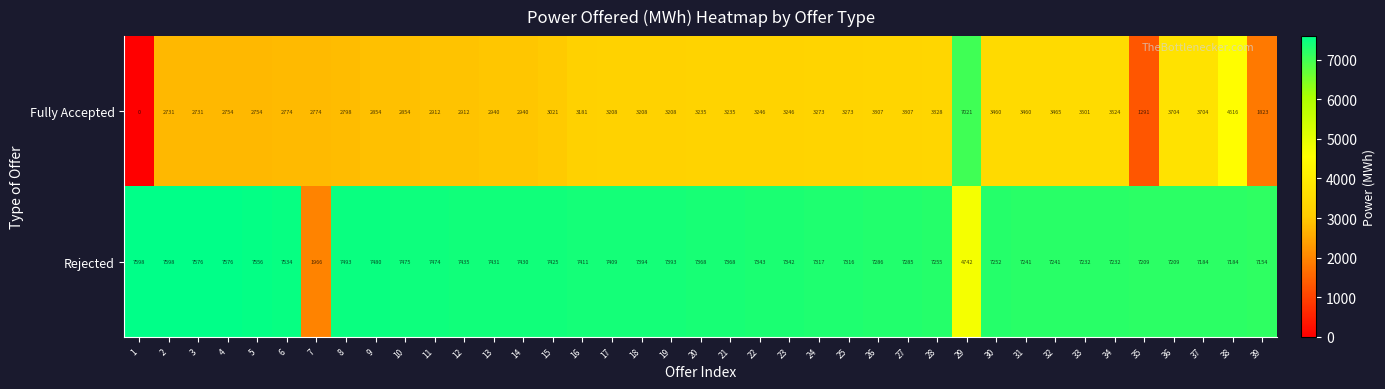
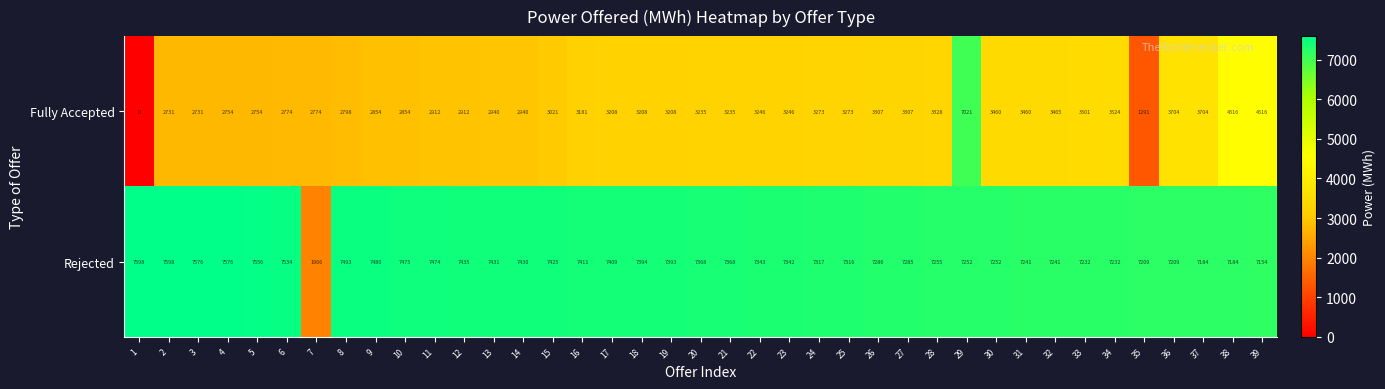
  {
    "Fully Accepted": {
      "1": 0,
      "2": 2731,
      "3": 2731,
      "4": 2754,
      "5": 2754,
      "6": 2774,
      "7": 2774,
      "8": 2798,
      "9": 2854,
      "10": 2854,
      "11": 2912,
      "12": 2912,
      "13": 2940,
      "14": 2940,
      "15": 3021,
      "16": 3181,
      "17": 3208,
      "18": 3208,
      "19": 3208,
      "20": 3235,
      "21": 3235,
      "22": 3246,
      "23": 3246,
      "24": 3273,
      "25": 3273,
      "26": 3307,
      "27": 3307,
      "28": 3328,
      "29": 7021,
      "30": 3460,
      "31": 3460,
      "32": 3465,
      "33": 3501,
      "34": 3524,
      "35": 1291,
      "36": 3704,
      "38": 4516,
-     "39": 1823
+     "39": 4516
    },
    "Rejected": {
      "1": 7598,
      "2": 7598,
      "3": 7576,
      "4": 7576,
      "5": 7556,
      "6": 7534,
      "7": 1966,
      "8": 7493,
      "9": 7480,
      "10": 7475,
      "11": 7474,
      "12": 7435,
      "13": 7431,
      "14": 7430,
      "15": 7425,
      "16": 7411,
      "17": 7409,
      "18": 7394,
      "19": 7393,
      "20": 7368,
      "21": 7368,
      "22": 7343,
      "23": 7342,
      "24": 7317,
      "25": 7316,
      "26": 7286,
      "27": 7285,
      "28": 7255,
-     "29": 4742,
+     "29": 7252,
      "30": 7252,
      "31": 7241,
      "32": 7241,
      "33": 7232,
      "34": 7232,
      "35": 7209,
      "36": 7209,
      "37": 7184,
      "38": 7184,
      "39": 7154
    }
  }
